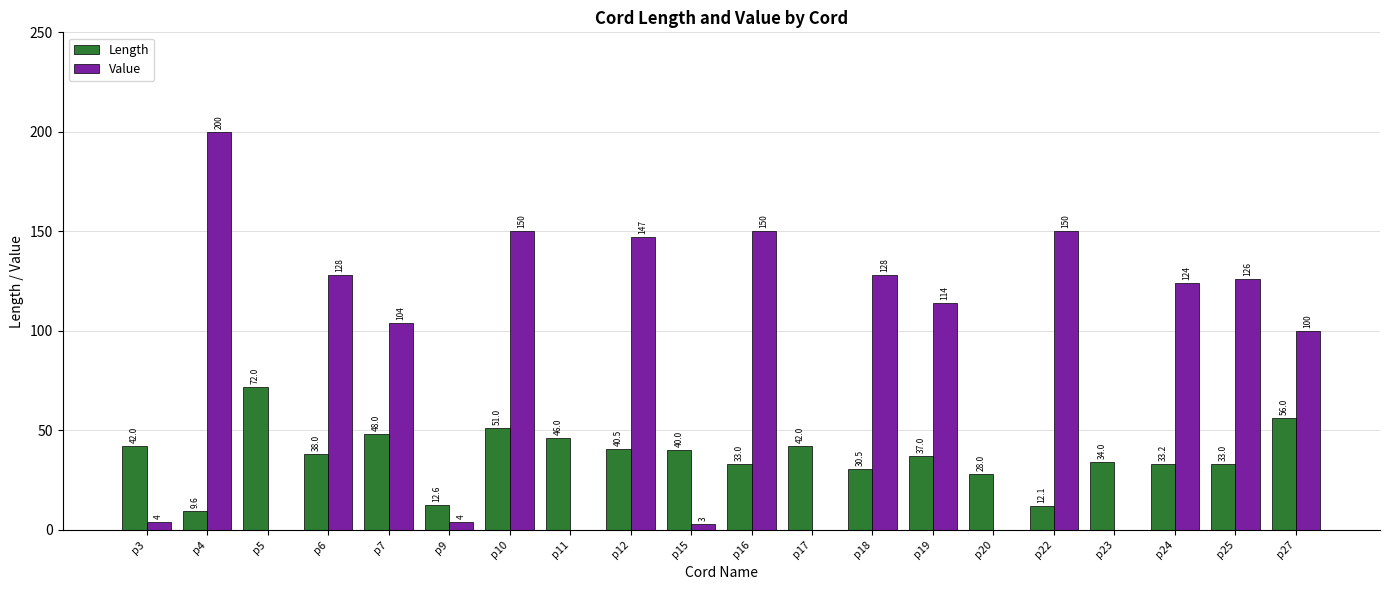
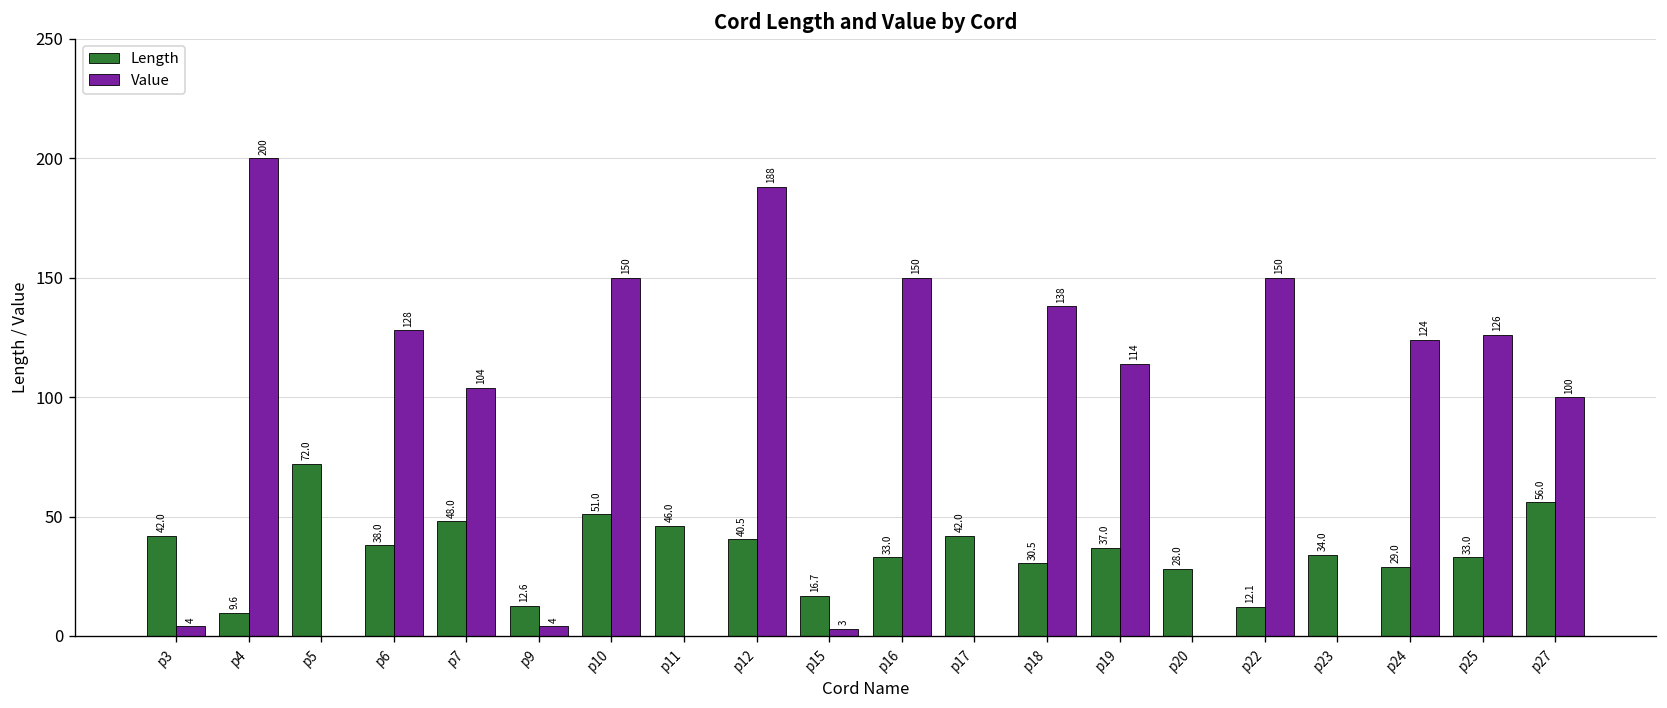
  {
    "Length": {
      "p3": 42.0,
      "p4": 9.6,
      "p5": 72.0,
      "p6": 38.0,
      "p7": 48.0,
      "p9": 12.6,
      "p10": 51.0,
      "p11": 46.0,
      "p12": 40.5,
-     "p15": 40.0,
+     "p15": 16.7,
      "p16": 33.0,
      "p17": 42.0,
      "p18": 30.5,
      "p19": 37.0,
      "p20": 28.0,
      "p22": 12.1,
      "p23": 34.0,
-     "p24": 33.2,
+     "p24": 29.0,
      "p25": 33.0,
      "p27": 56.0
    },
    "Value": {
      "p3": 4,
      "p4": 200,
      "p6": 128,
      "p7": 104,
      "p9": 4,
      "p10": 150,
-     "p12": 147,
+     "p12": 188,
      "p15": 3,
      "p16": 150,
-     "p18": 128,
+     "p18": 138,
      "p19": 114,
      "p22": 150,
      "p24": 124,
      "p25": 126,
      "p27": 100
    }
  }
